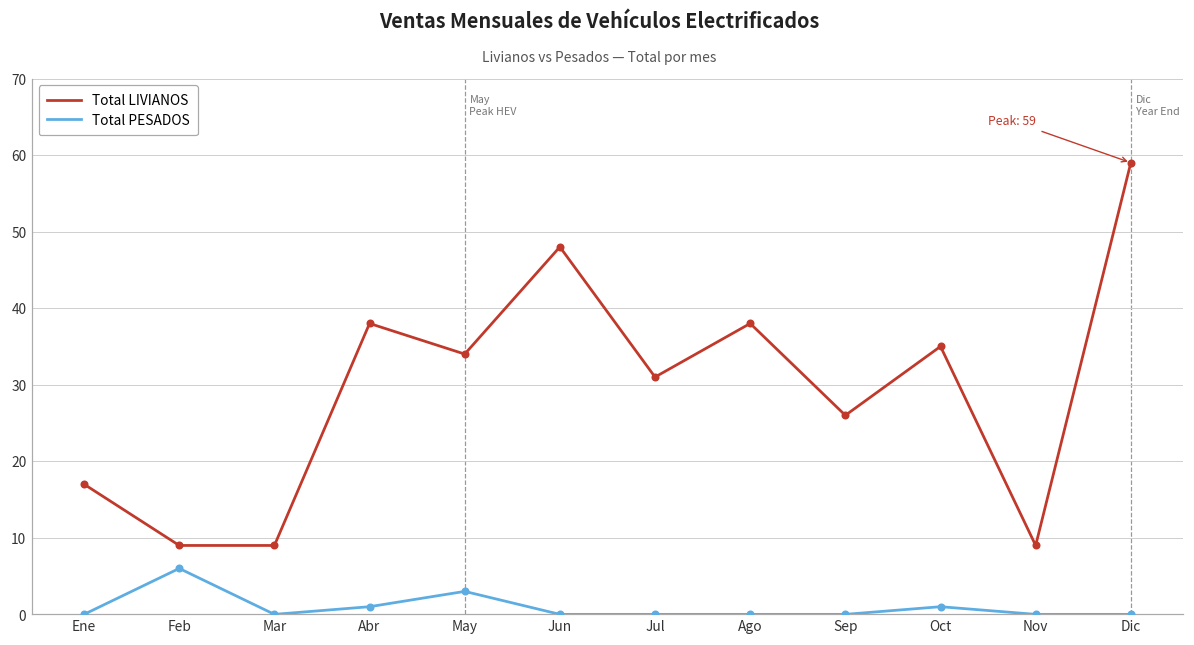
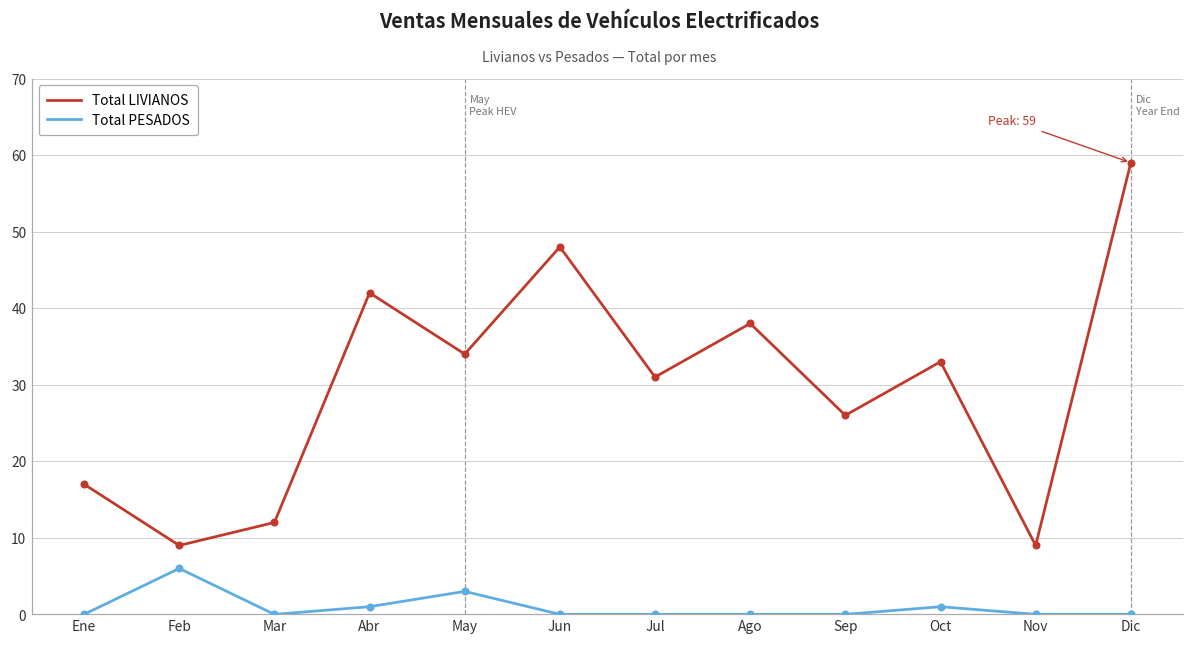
  {
    "Total LIVIANOS": {
      "Ene": 17,
      "Feb": 9,
-     "Mar": 9,
-     "Abr": 38,
+     "Mar": 12,
+     "Abr": 42,
      "May": 34,
      "Jun": 48,
      "Jul": 31,
      "Ago": 38,
      "Sep": 26,
-     "Oct": 35,
+     "Oct": 33,
      "Nov": 9
    },
    "Total PESADOS": {
      "Ene": 0,
      "Feb": 6,
      "Mar": 0,
      "Abr": 1,
      "May": 3,
      "Jun": 0,
      "Jul": 0,
      "Ago": 0,
      "Sep": 0,
      "Oct": 1,
      "Nov": 0,
      "Dic": 0
    }
  }
